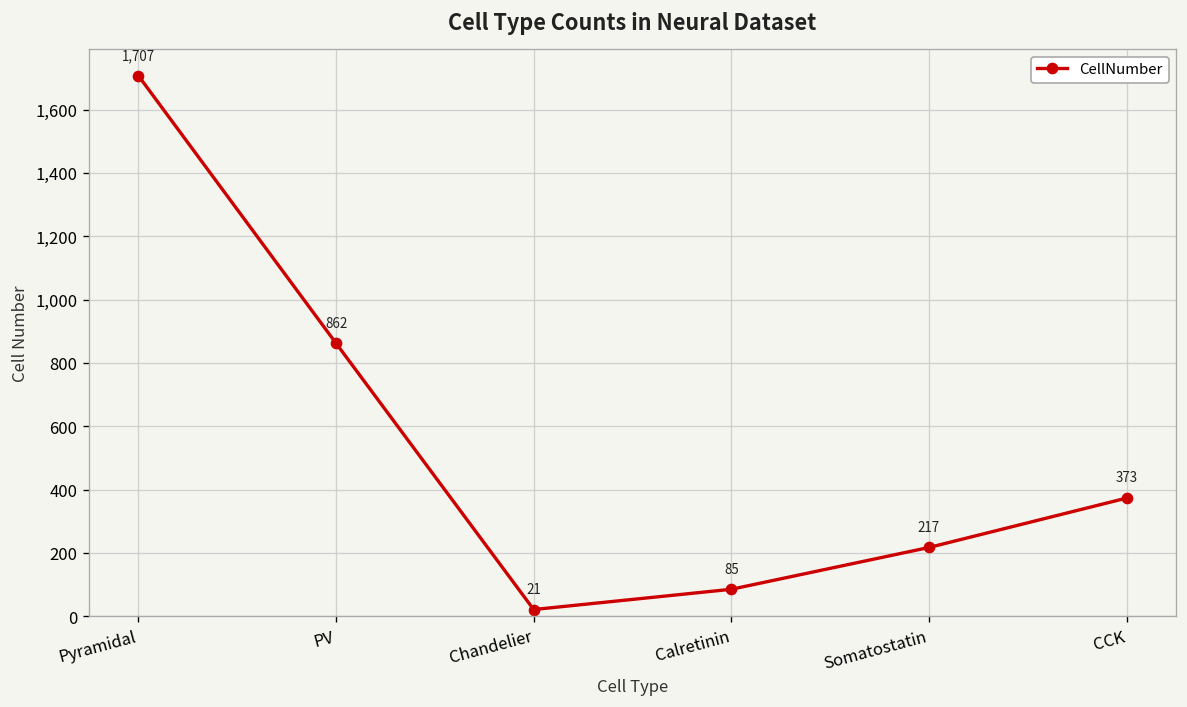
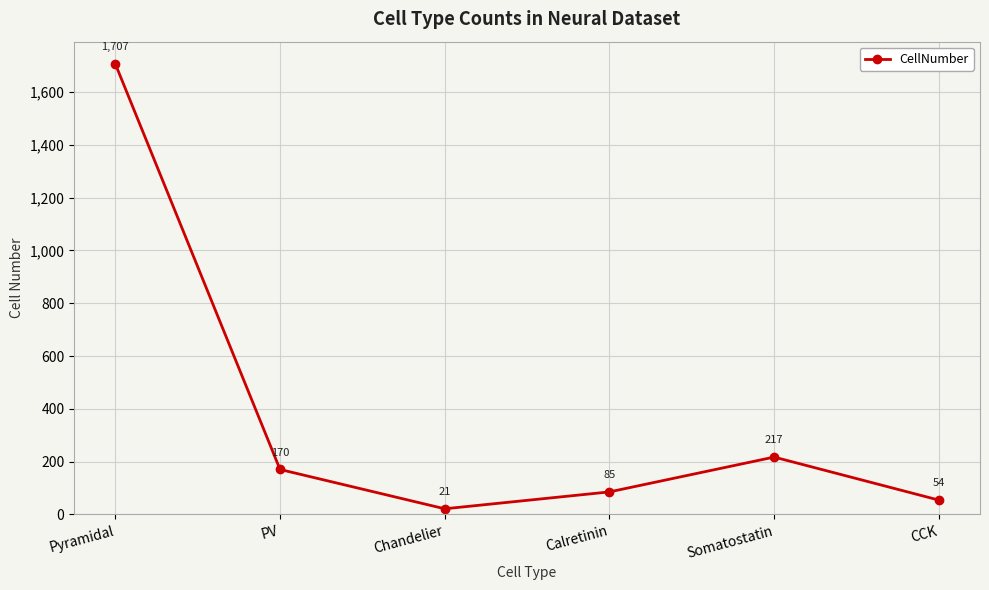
  {
    "Pyramidal": "1,707",
-   "PV": "862",
+   "PV": "170",
    "Chandelier": "21",
    "Calretinin": "85",
    "Somatostatin": "217",
-   "CCK": "373"
+   "CCK": "54"
  }
